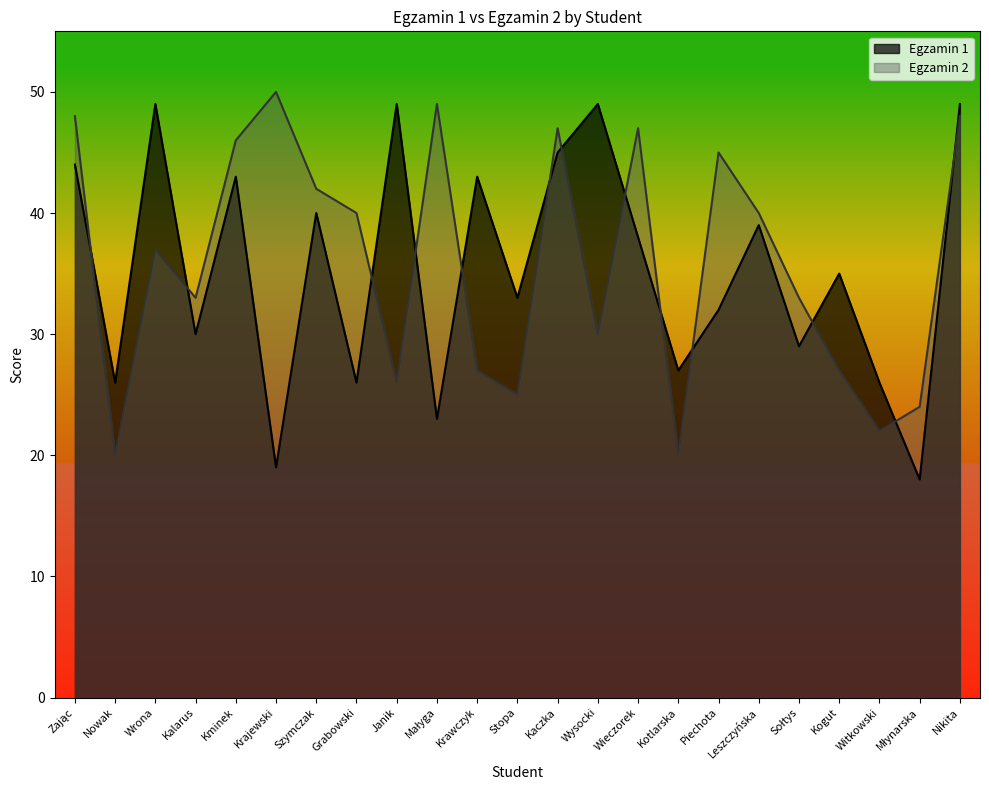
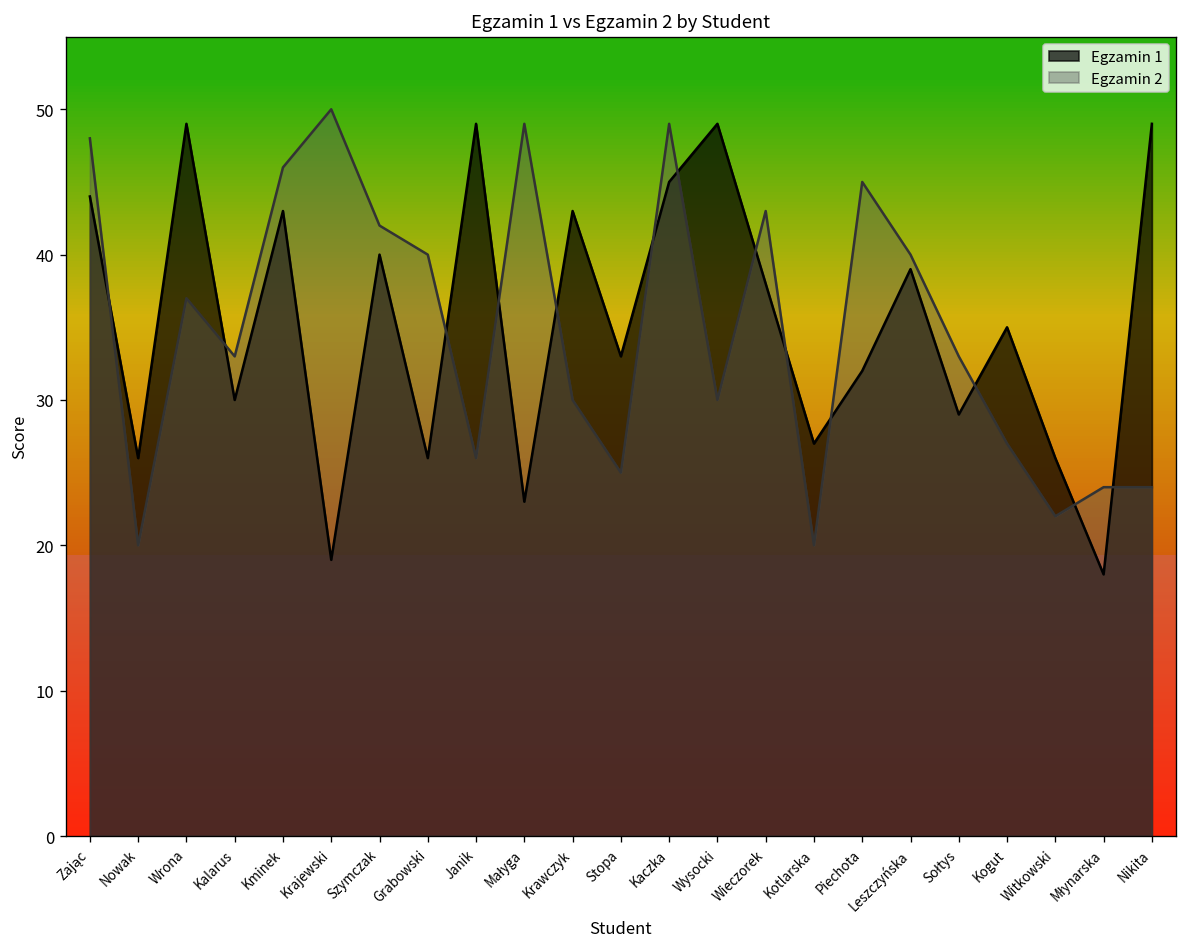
  {
    "Egzamin 1": {
      "Zając": 44,
      "Nowak": 26,
      "Wrona": 49,
      "Kalarus": 30,
      "Kminek": 43,
      "Krajewski": 19,
      "Szymczak": 40,
      "Grabowski": 26,
      "Janik": 49,
      "Małyga": 23,
      "Krawczyk": 43,
      "Stopa": 33,
      "Kaczka": 45,
      "Wysocki": 49,
      "Wieczorek": 38,
      "Kotlarska": 27,
      "Piechota": 32,
      "Leszczyńska": 39,
      "Sołtys": 29,
      "Kogut": 35,
      "Witkowski": 26,
      "Młynarska": 18,
      "Nikita": 49
    },
    "Egzamin 2": {
      "Zając": 48,
      "Nowak": 20,
      "Wrona": 37,
      "Kalarus": 33,
      "Kminek": 46,
      "Krajewski": 50,
      "Szymczak": 42,
      "Grabowski": 40,
      "Janik": 26,
      "Małyga": 49,
-     "Krawczyk": 27,
+     "Krawczyk": 30,
      "Stopa": 25,
-     "Kaczka": 47,
+     "Kaczka": 49,
      "Wysocki": 30,
-     "Wieczorek": 47,
+     "Wieczorek": 43,
      "Kotlarska": 20,
      "Piechota": 45,
      "Leszczyńska": 40,
      "Sołtys": 33,
      "Kogut": 27,
      "Witkowski": 22,
      "Młynarska": 24,
-     "Nikita": 48
+     "Nikita": 24
    }
  }
